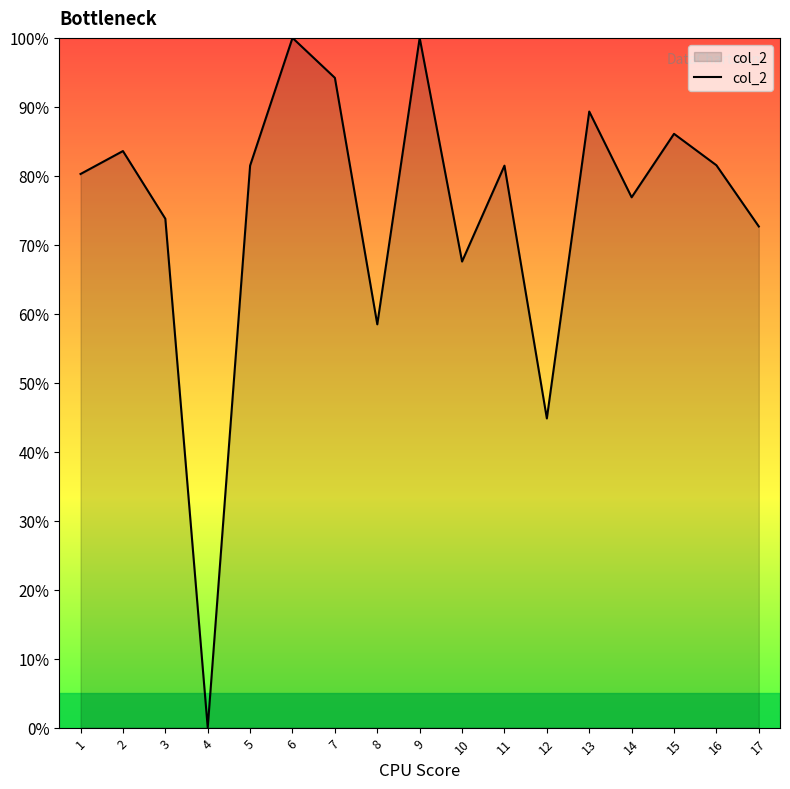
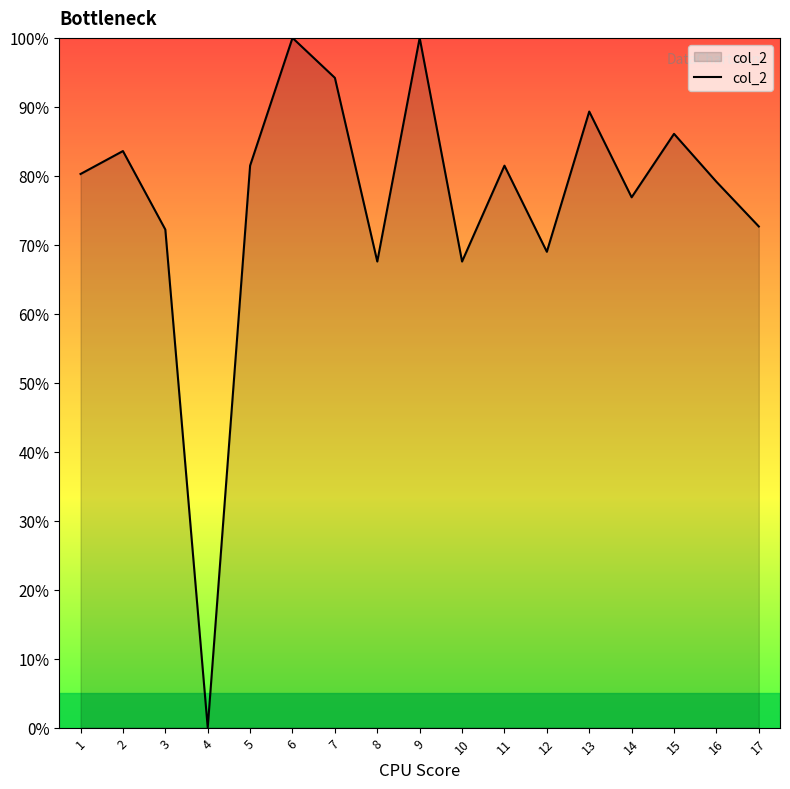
  {
    "1": "80%",
    "2": "84%",
-   "3": "74%",
+   "3": "72%",
    "5": "81%",
    "6": "100%",
    "7": "94%",
-   "8": "58%",
+   "8": "68%",
    "9": "100%",
    "10": "68%",
    "11": "81%",
-   "12": "45%",
+   "12": "69%",
    "13": "89%",
    "14": "77%",
    "15": "86%",
-   "16": "82%",
+   "16": "79%",
    "17": "73%"
  }
